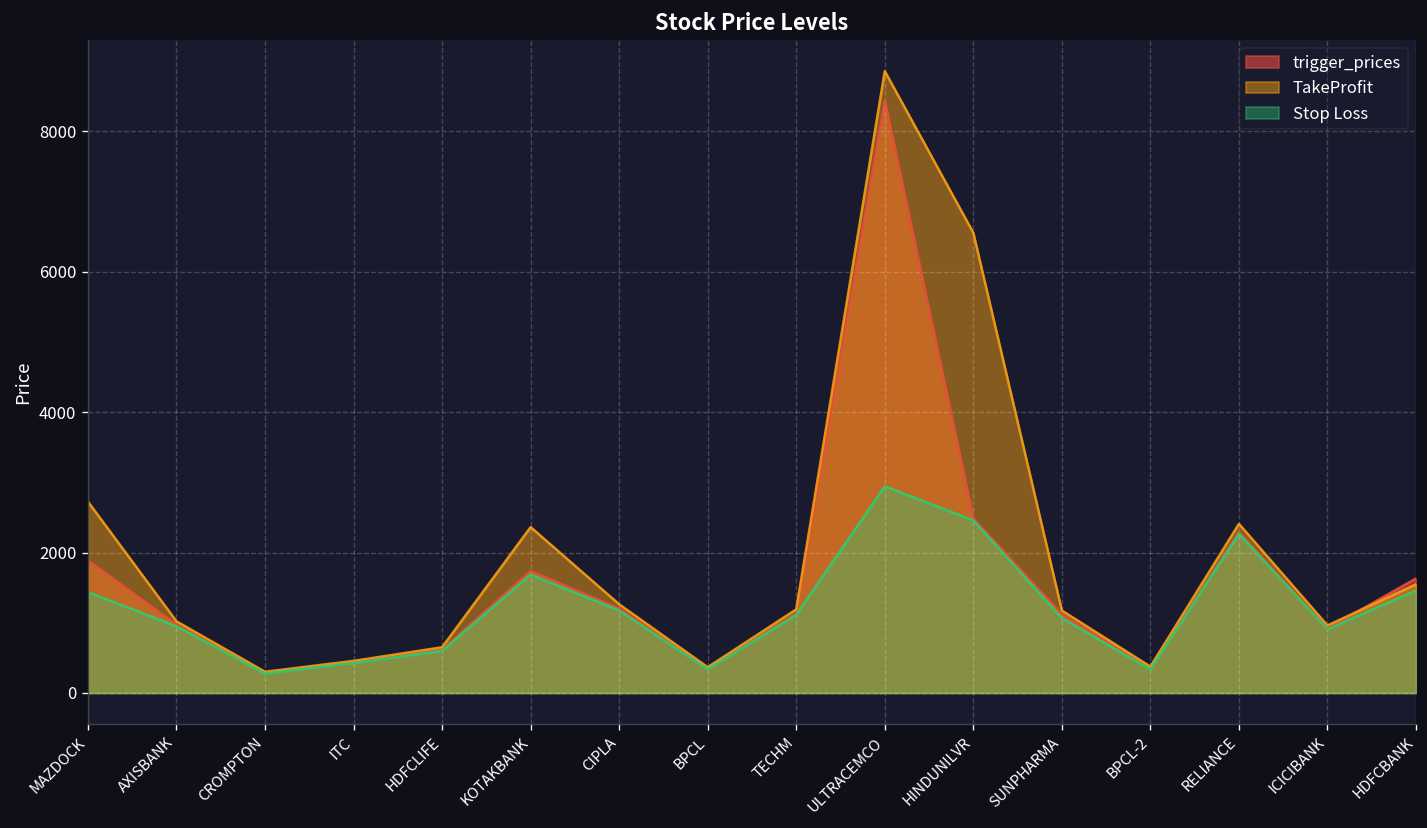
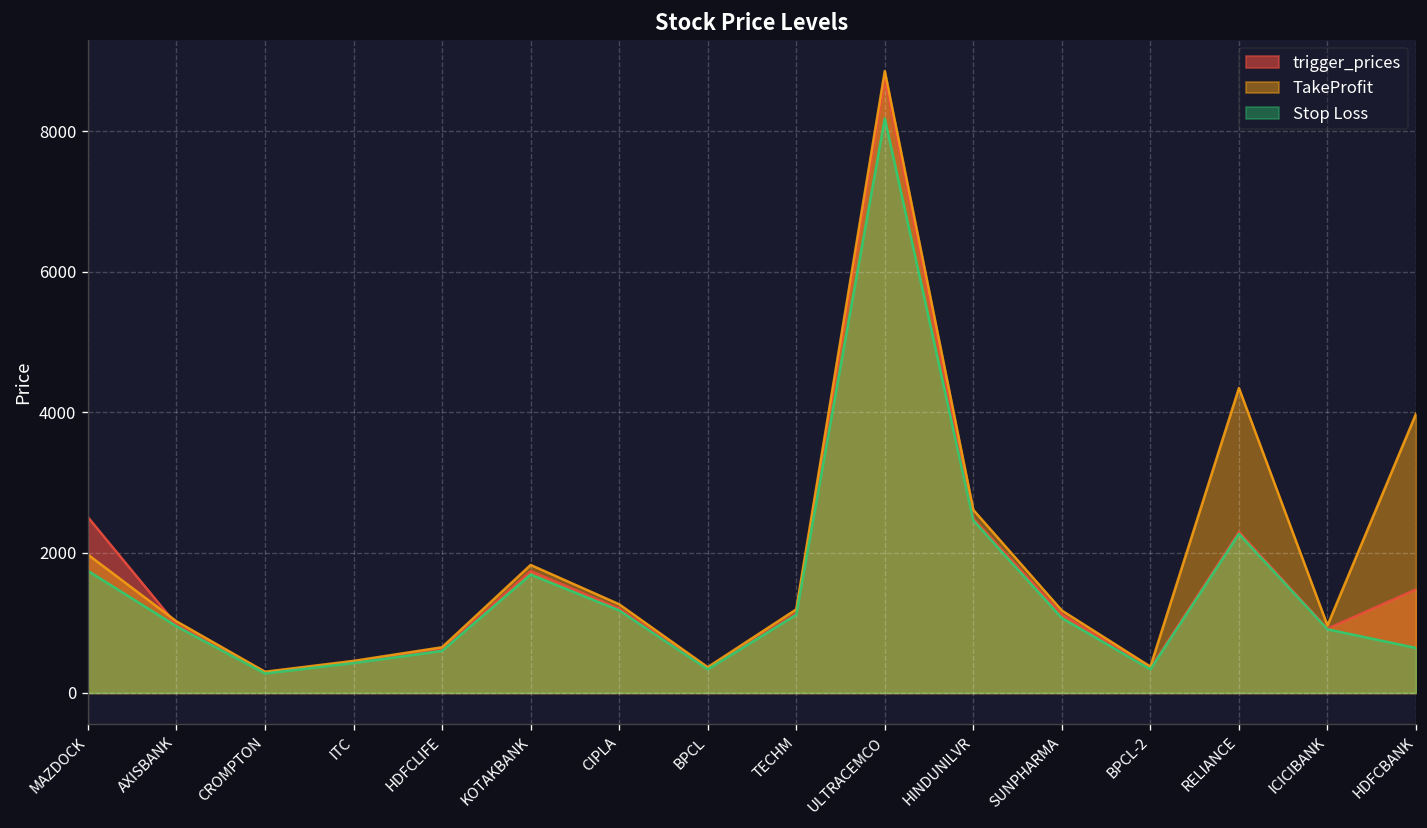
  {
    "trigger_prices": {
-     "MAZDOCK": 1900,
+     "MAZDOCK": 2500,
      "KOTAKBANK": 1700,
-     "ULTRACEMCO": 8400,
+     "ULTRACEMCO": 8700,
      "SUNPHARMA": 1100,
-     "HDFCBANK": 1600
+     "HDFCBANK": 1500
    },
    "TakeProfit": {
-     "MAZDOCK": 2700,
+     "MAZDOCK": 2000,
      "AXISBANK": 1000,
-     "KOTAKBANK": 2400,
+     "KOTAKBANK": 1800,
      "CIPLA": 1300,
      "TECHM": 1200,
      "ULTRACEMCO": 8900,
-     "HINDUNILVR": 6600,
+     "HINDUNILVR": 2600,
      "SUNPHARMA": 1200,
-     "RELIANCE": 2400,
+     "RELIANCE": 4300,
      "ICICIBANK": 1000,
-     "HDFCBANK": 1500
+     "HDFCBANK": 4000
    },
    "Stop Loss": {
-     "MAZDOCK": 1400,
+     "MAZDOCK": 1700,
      "KOTAKBANK": 1700,
-     "ULTRACEMCO": 2900,
+     "ULTRACEMCO": 8200,
      "SUNPHARMA": 1100,
-     "HDFCBANK": 1500
+     "HDFCBANK": 600
    }
  }
